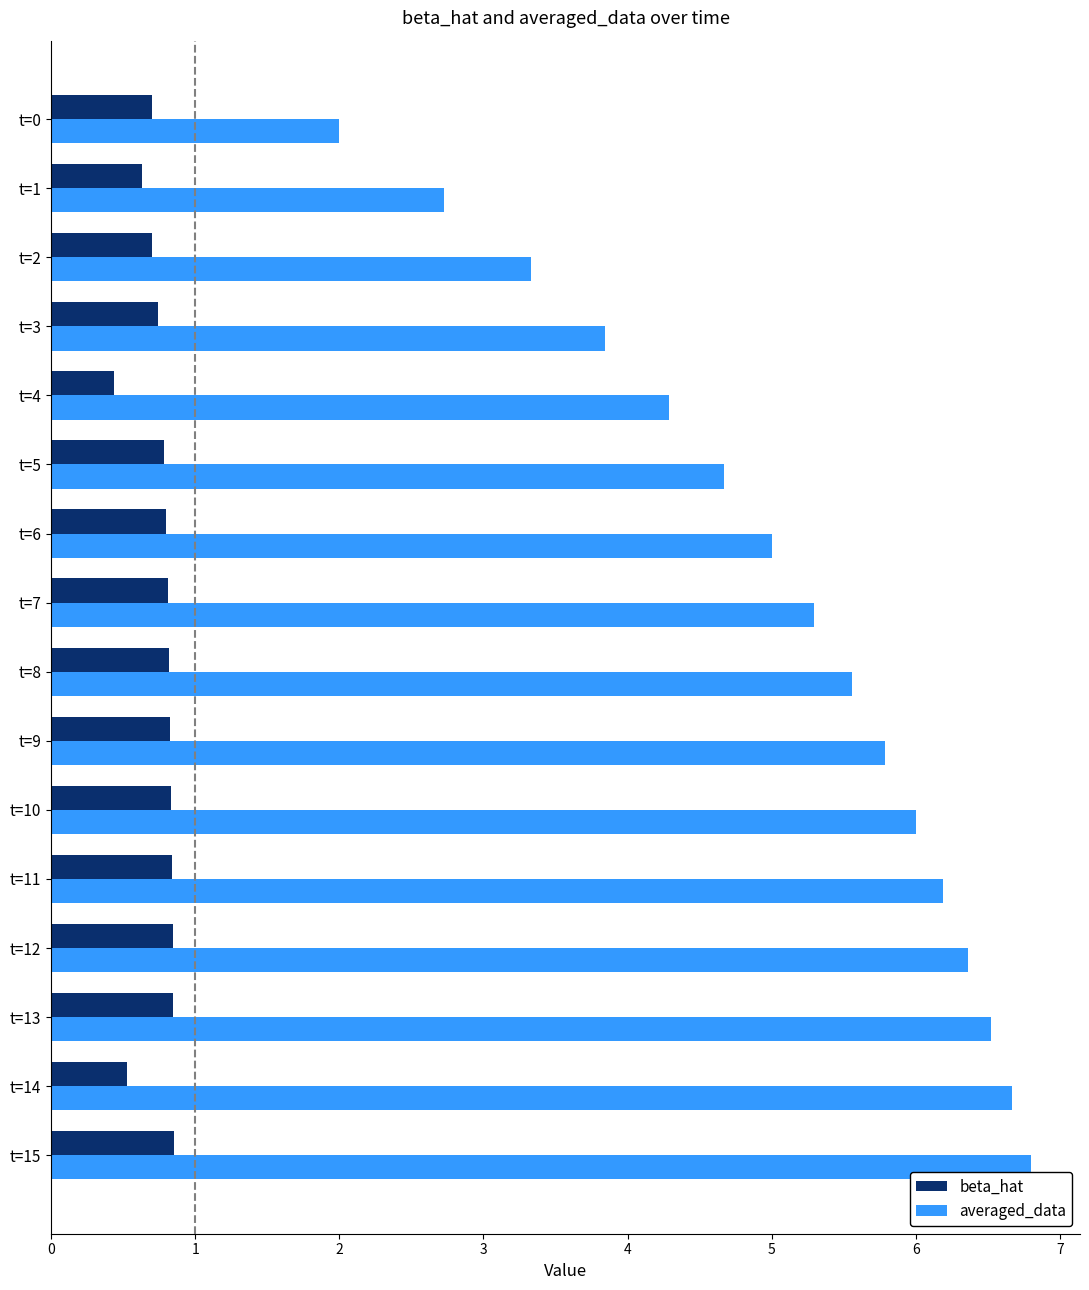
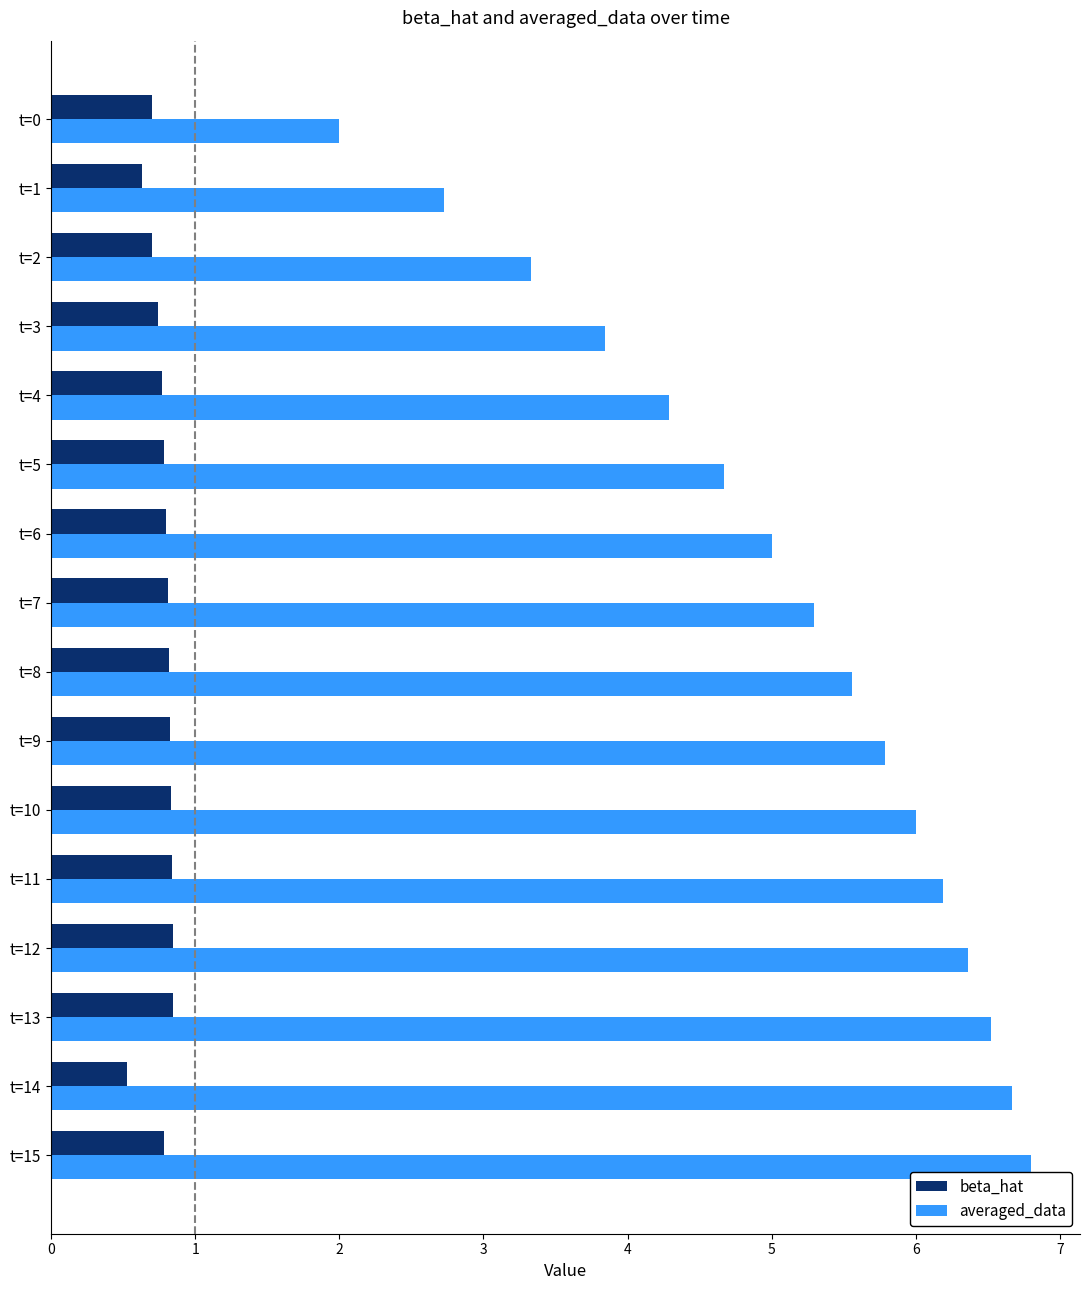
  {
    "beta_hat": {
      "t=0": 0.70,
      "t=1": 0.63,
      "t=2": 0.70,
      "t=3": 0.74,
-     "t=4": 0.44,
+     "t=4": 0.77,
      "t=5": 0.79,
      "t=6": 0.80,
      "t=7": 0.81,
      "t=8": 0.82,
      "t=9": 0.83,
      "t=10": 0.83,
      "t=11": 0.84,
      "t=12": 0.84,
      "t=13": 0.85,
      "t=14": 0.53,
-     "t=15": 0.85
+     "t=15": 0.78
    },
    "averaged_data": {
      "t=0": 2.00,
      "t=1": 2.73,
      "t=2": 3.33,
      "t=3": 3.85,
      "t=4": 4.29,
      "t=5": 4.67,
      "t=6": 5.00,
      "t=7": 5.29,
      "t=8": 5.56,
      "t=9": 5.79,
      "t=10": 6.00,
      "t=11": 6.19,
      "t=12": 6.36,
      "t=13": 6.52,
      "t=14": 6.67,
      "t=15": 6.80
    }
  }
